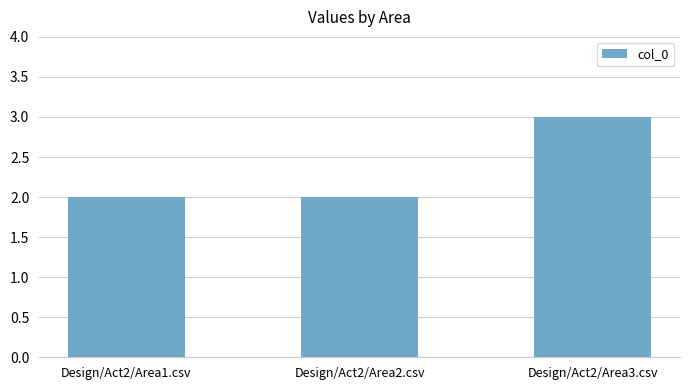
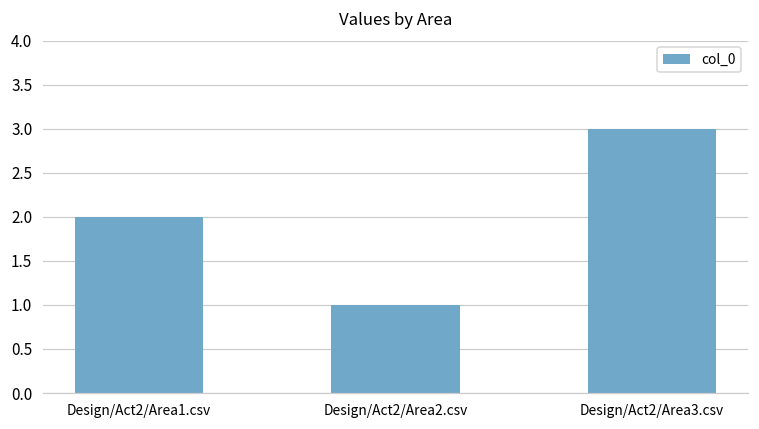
  {
    "Design/Act2/Area1.csv": 2,
-   "Design/Act2/Area2.csv": 2,
+   "Design/Act2/Area2.csv": 1,
    "Design/Act2/Area3.csv": 3
  }
